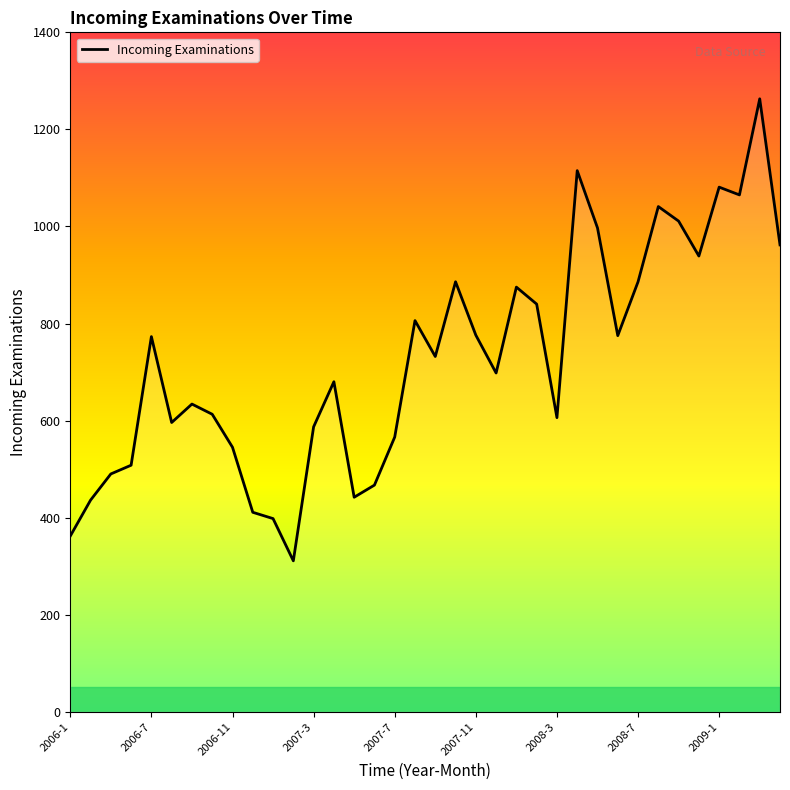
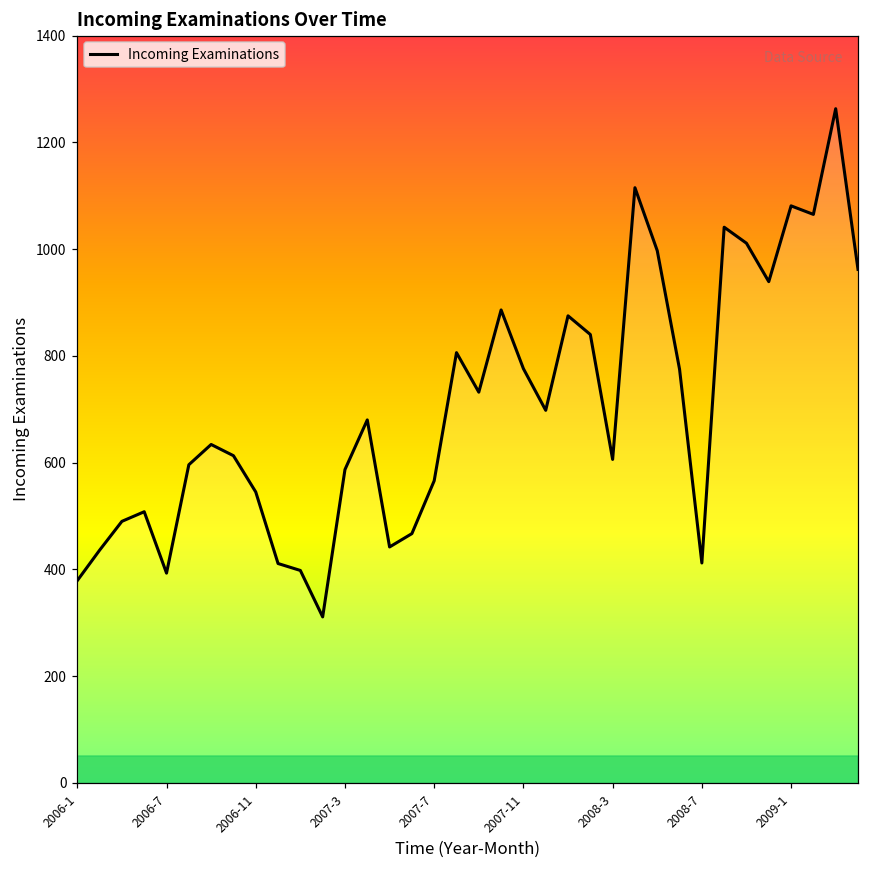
  {
-   "2006-1": 360,
-   "2006-7": 770,
+   "2006-1": 380,
+   "2006-7": 390,
    "2006-11": 550,
    "2007-3": 590,
    "2007-7": 570,
    "2007-11": 780,
    "2008-3": 610,
-   "2008-7": 890,
+   "2008-7": 410,
    "2009-1": 1080
  }
